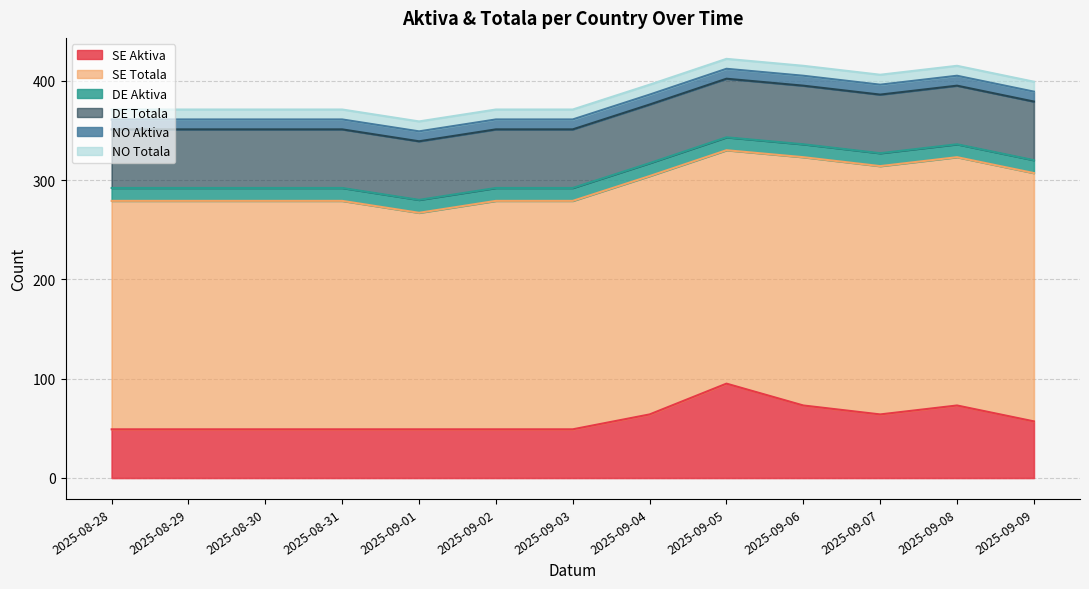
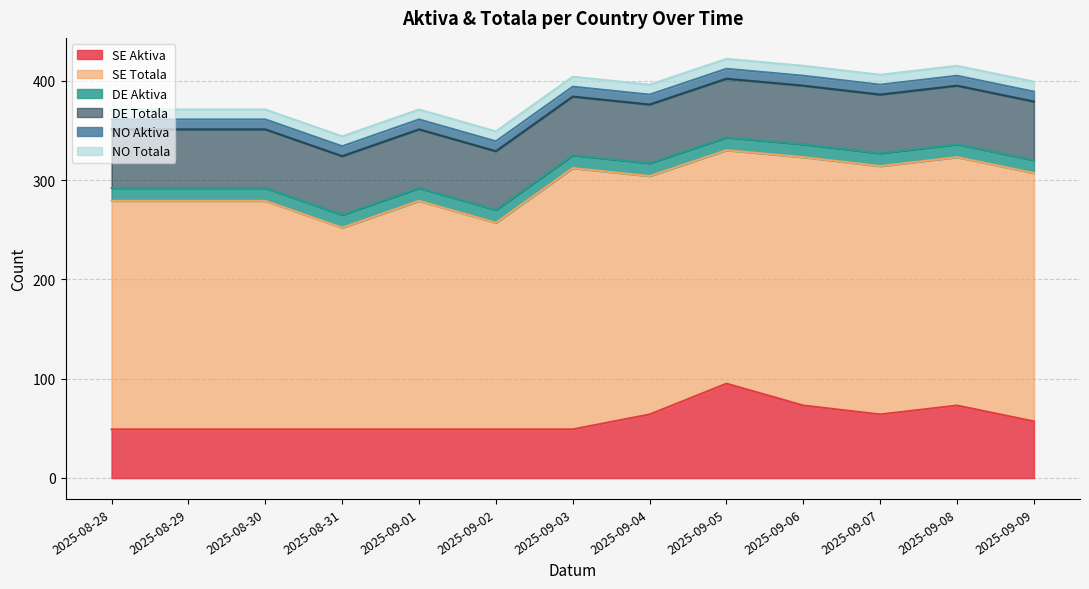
  {
    "SE Aktiva": {
      "2025-08-28": 50,
      "2025-08-29": 50,
      "2025-08-30": 50,
      "2025-08-31": 50,
      "2025-09-01": 50,
      "2025-09-02": 50,
      "2025-09-03": 50,
      "2025-09-04": 60,
      "2025-09-05": 100,
      "2025-09-06": 70,
      "2025-09-07": 60,
      "2025-09-08": 70,
      "2025-09-09": 60
    },
    "SE Totala": {
      "2025-08-28": 230,
      "2025-08-29": 230,
      "2025-08-30": 230,
-     "2025-08-31": 230,
-     "2025-09-01": 220,
-     "2025-09-02": 230,
-     "2025-09-03": 230,
+     "2025-08-31": 200,
+     "2025-09-01": 230,
+     "2025-09-02": 210,
+     "2025-09-03": 260,
      "2025-09-04": 240,
      "2025-09-05": 240,
      "2025-09-06": 250,
      "2025-09-07": 250,
      "2025-09-08": 250,
      "2025-09-09": 250
    },
    "NO Totala": {
      "2025-08-29": 10,
      "2025-08-30": 10,
      "2025-08-31": 10,
      "2025-09-01": 10,
      "2025-09-02": 10,
      "2025-09-03": 10,
      "2025-09-04": 10,
      "2025-09-05": 10,
      "2025-09-06": 10,
      "2025-09-07": 10,
      "2025-09-08": 10,
      "2025-09-09": 10
    }
  }
